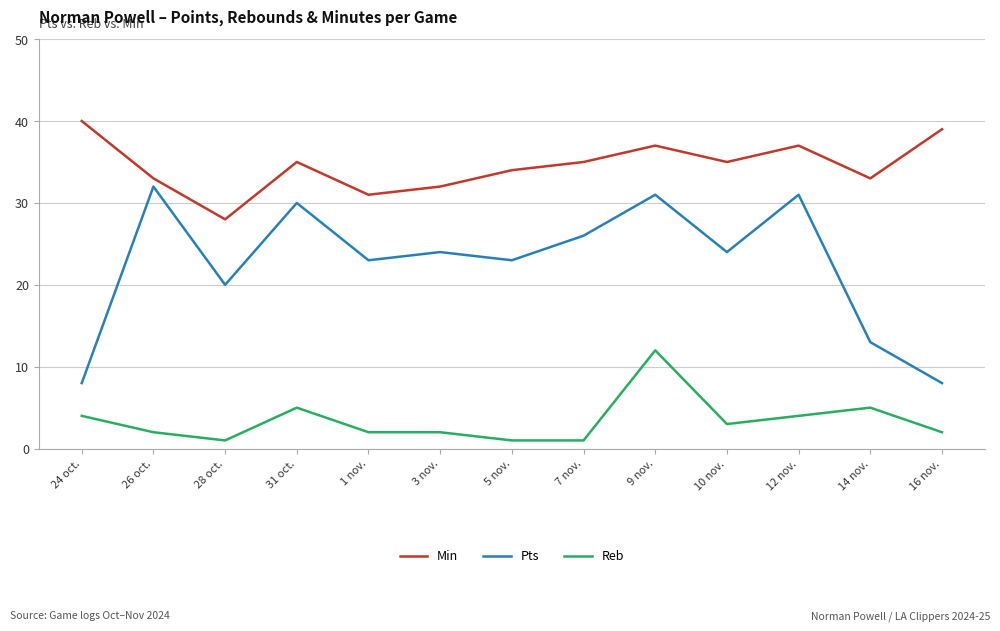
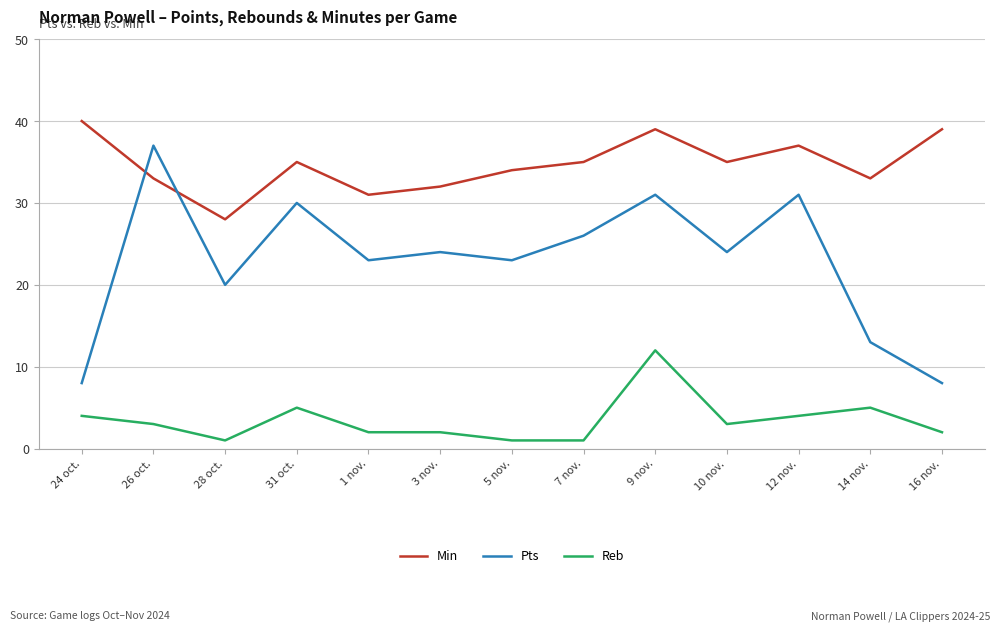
  {
    "Min": {
      "24 oct.": 40,
      "26 oct.": 33,
      "28 oct.": 28,
      "31 oct.": 35,
      "1 nov.": 31,
      "3 nov.": 32,
      "5 nov.": 34,
      "7 nov.": 35,
-     "9 nov.": 37,
+     "9 nov.": 39,
      "10 nov.": 35,
      "12 nov.": 37,
      "14 nov.": 33,
      "16 nov.": 39
    },
    "Pts": {
      "24 oct.": 8,
-     "26 oct.": 32,
+     "26 oct.": 37,
      "28 oct.": 20,
      "31 oct.": 30,
      "1 nov.": 23,
      "3 nov.": 24,
      "5 nov.": 23,
      "7 nov.": 26,
      "9 nov.": 31,
      "10 nov.": 24,
      "12 nov.": 31,
      "14 nov.": 13,
      "16 nov.": 8
    },
    "Reb": {
      "24 oct.": 4,
-     "26 oct.": 2,
+     "26 oct.": 3,
      "28 oct.": 1,
      "31 oct.": 5,
      "1 nov.": 2,
      "3 nov.": 2,
      "5 nov.": 1,
      "7 nov.": 1,
      "9 nov.": 12,
      "10 nov.": 3,
      "12 nov.": 4,
      "14 nov.": 5,
      "16 nov.": 2
    }
  }
